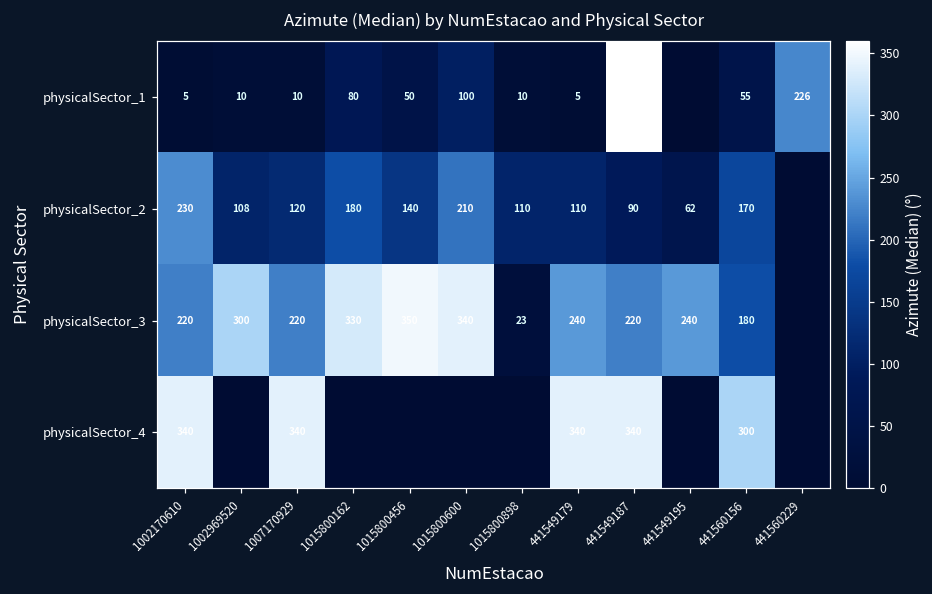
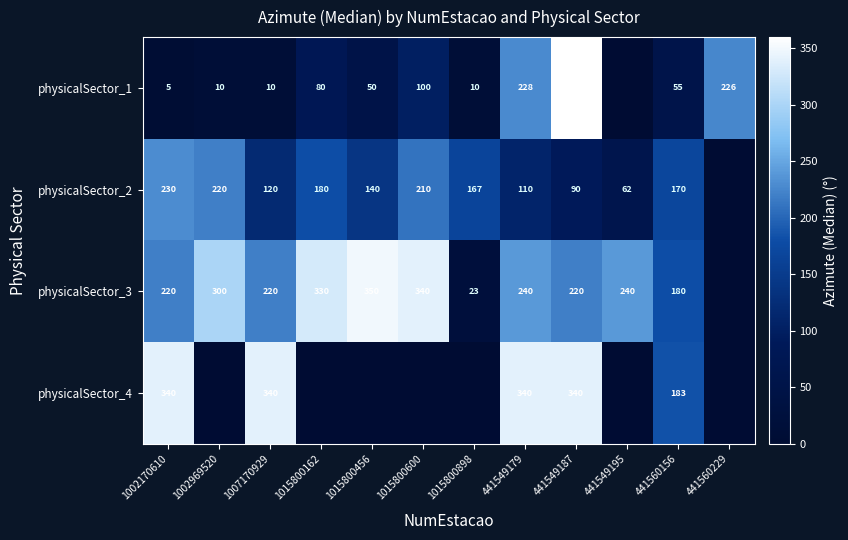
  {
    "physicalSector_1": {
      "1002170610": 5,
      "1002969520": 10,
      "1007170929": 10,
      "1015800162": 80,
      "1015800456": 50,
      "1015800600": 100,
      "1015800898": 10,
-     "441549179": 5,
+     "441549179": 228,
      "441560156": 55,
      "441560229": 226
    },
    "physicalSector_2": {
      "1002170610": 230,
-     "1002969520": 108,
+     "1002969520": 220,
      "1007170929": 120,
      "1015800162": 180,
      "1015800456": 140,
      "1015800600": 210,
-     "1015800898": 110,
+     "1015800898": 167,
      "441549179": 110,
      "441549187": 90,
      "441549195": 62,
      "441560156": 170
    },
    "physicalSector_3": {
      "1002170610": 220,
      "1002969520": 300,
      "1007170929": 220,
      "1015800898": 23,
      "441549179": 240,
      "441549187": 220,
      "441549195": 240,
      "441560156": 180
    },
    "physicalSector_4": {
-     "441560156": 300
+     "441560156": 183
    }
  }
